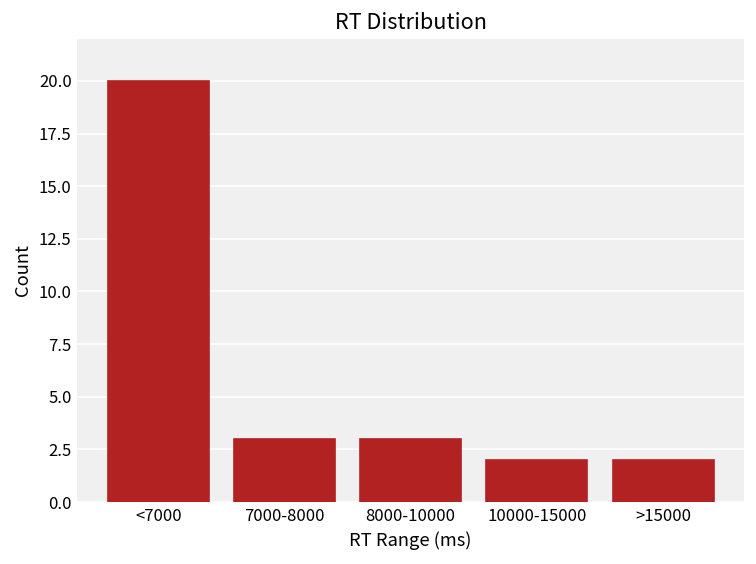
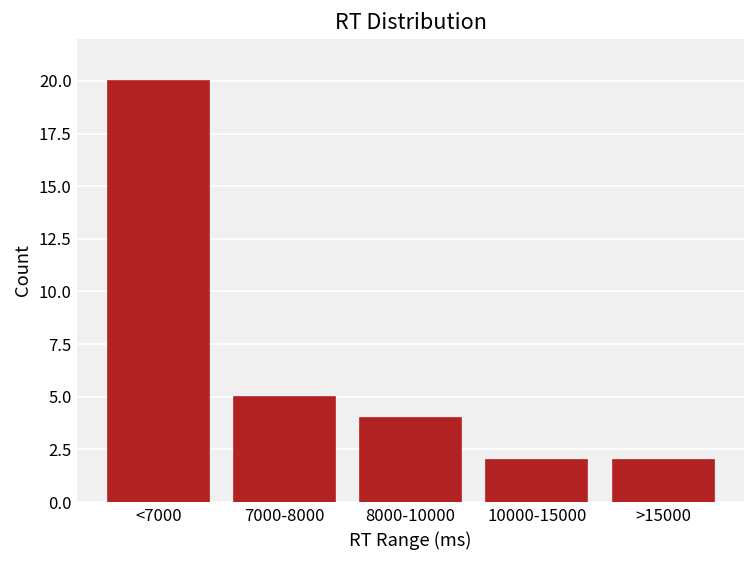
  {
    "<7000": 20,
-   "7000-8000": 3,
-   "8000-10000": 3,
+   "7000-8000": 5,
+   "8000-10000": 4,
    "10000-15000": 2,
    ">15000": 2
  }
